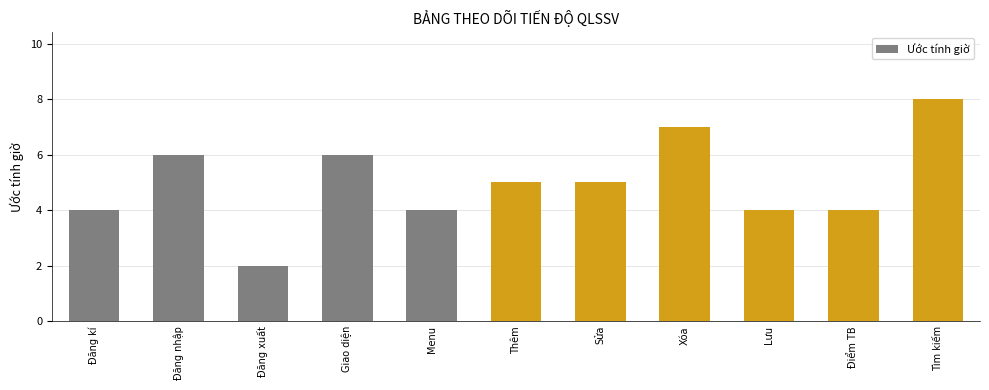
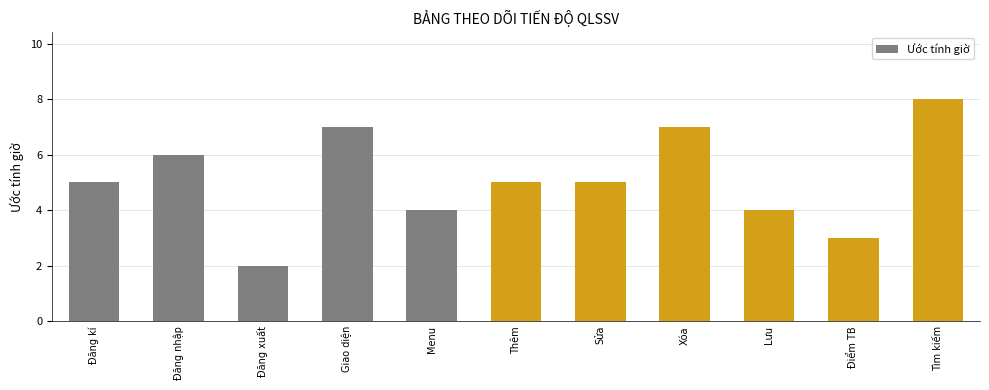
  {
-   "Đăng kí": 4,
+   "Đăng kí": 5,
    "Đăng nhập": 6,
    "Đăng xuất": 2,
-   "Giao diện": 6,
+   "Giao diện": 7,
    "Menu": 4,
    "Thêm": 5,
    "Sửa": 5,
    "Xóa": 7,
    "Lưu": 4,
-   "Điểm TB": 4,
+   "Điểm TB": 3,
    "Tìm kiếm": 8
  }
